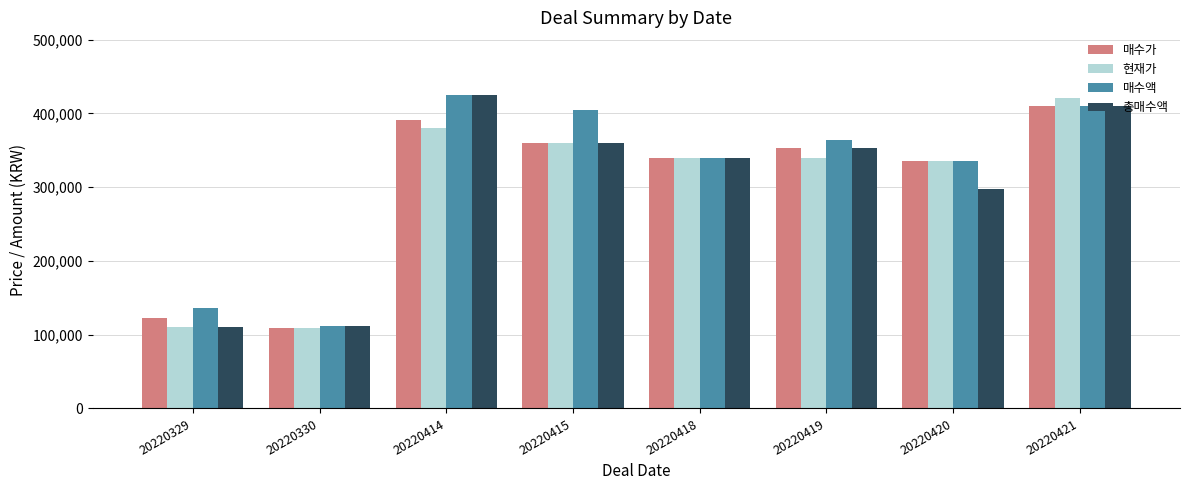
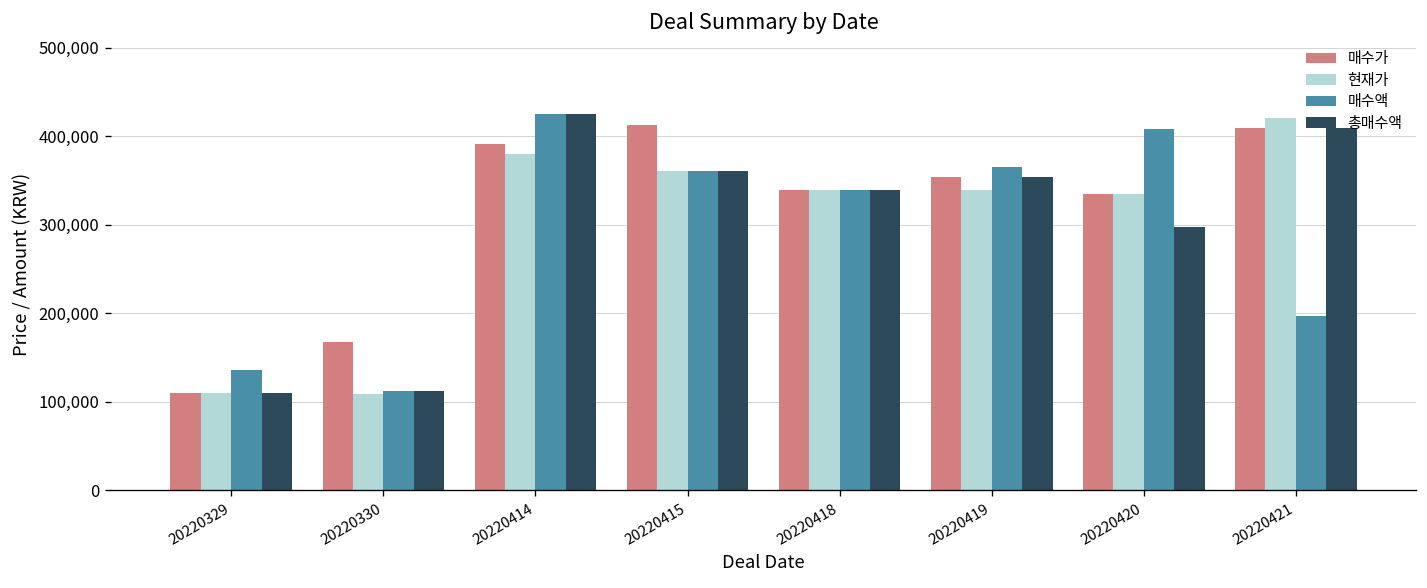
  {
    "매수가": {
-     "20220329": "120,000",
-     "20220330": "110,000",
+     "20220329": "110,000",
+     "20220330": "170,000",
      "20220414": "390,000",
-     "20220415": "360,000",
+     "20220415": "410,000",
      "20220418": "340,000",
      "20220419": "350,000",
      "20220420": "340,000",
      "20220421": "410,000"
    },
    "현재가": {
      "20220329": "110,000",
      "20220330": "110,000",
      "20220414": "380,000",
      "20220415": "360,000",
      "20220418": "340,000",
      "20220419": "340,000",
      "20220420": "340,000",
      "20220421": "420,000"
    },
    "매수액": {
      "20220329": "140,000",
      "20220330": "110,000",
      "20220414": "430,000",
-     "20220415": "410,000",
+     "20220415": "360,000",
      "20220418": "340,000",
      "20220419": "360,000",
-     "20220420": "340,000",
-     "20220421": "410,000"
+     "20220420": "410,000",
+     "20220421": "200,000"
    },
    "총매수액": {
      "20220329": "110,000",
      "20220330": "110,000",
      "20220414": "430,000",
      "20220415": "360,000",
      "20220418": "340,000",
      "20220419": "350,000",
      "20220420": "300,000",
      "20220421": "410,000"
    }
  }
